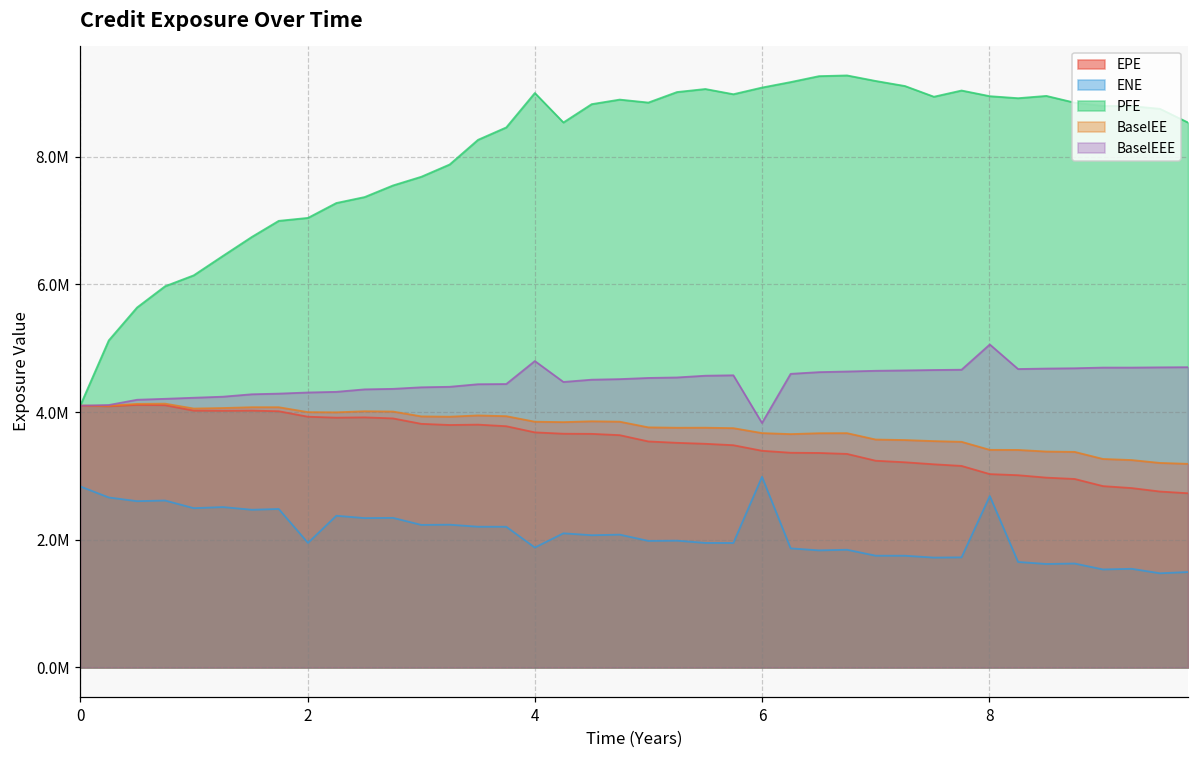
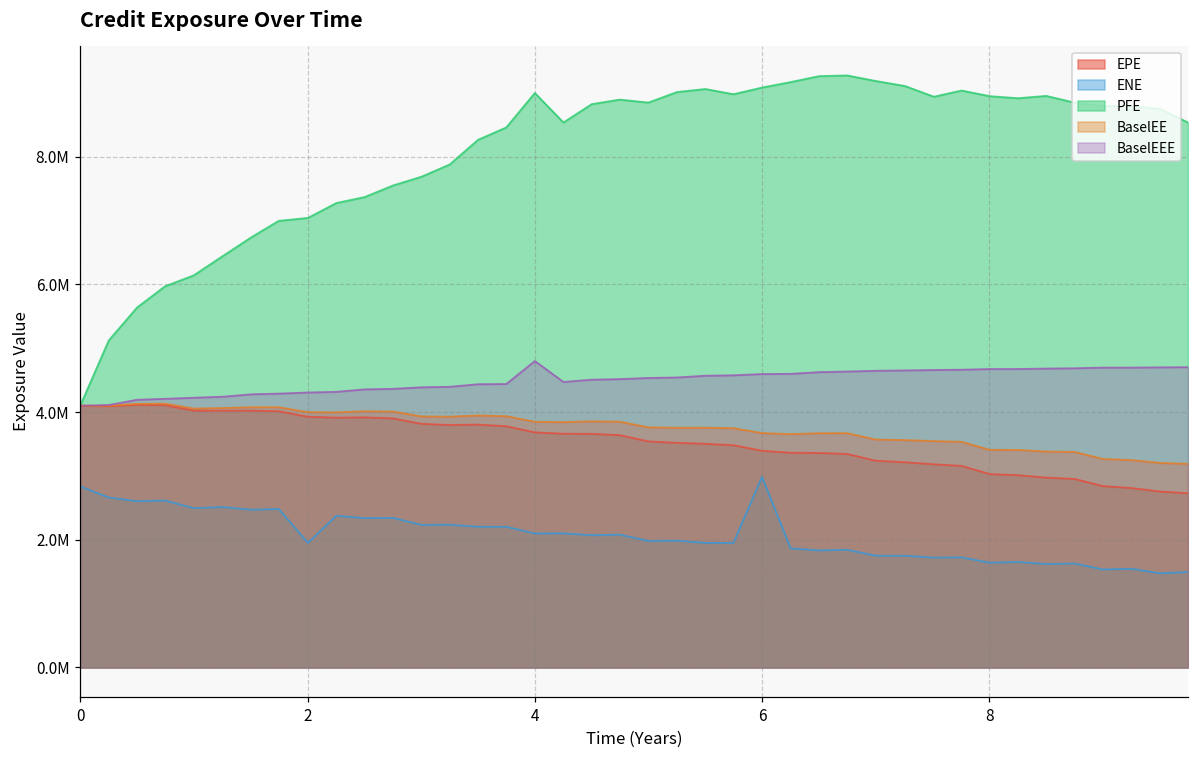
  {
    "ENE": {
      "0": 2800000,
      "2": 2000000,
-     "4": 1900000,
+     "4": 2100000,
      "6": 3000000,
-     "8": 2700000
+     "8": 1600000
    },
    "PFE": {
      "2": 7000000,
      "4": 9000000,
      "6": 9100000,
      "8": 8900000
    },
    "BaselEEE": {
      "2": 4300000,
      "4": 4800000,
-     "6": 3800000,
-     "8": 5100000
+     "6": 4600000,
+     "8": 4700000
    }
  }
